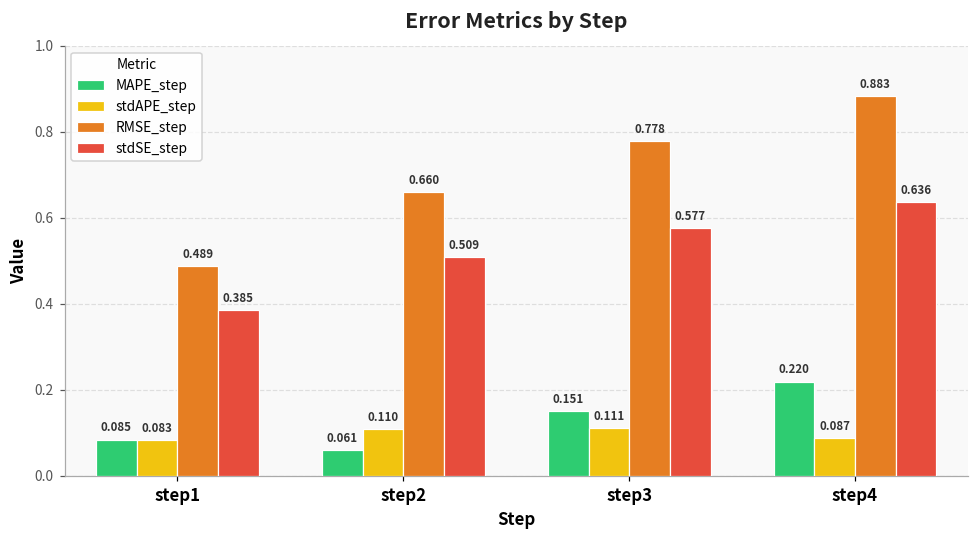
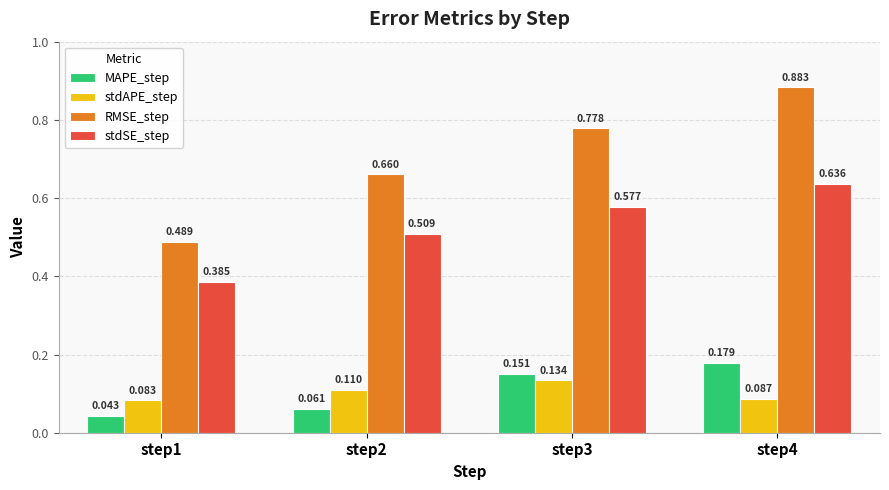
  {
    "MAPE_step": {
-     "step1": 0.085,
+     "step1": 0.043,
      "step2": 0.061,
      "step3": 0.151,
-     "step4": 0.220
+     "step4": 0.179
    },
    "stdAPE_step": {
      "step1": 0.083,
      "step2": 0.110,
-     "step3": 0.111,
+     "step3": 0.134,
      "step4": 0.087
    }
  }
